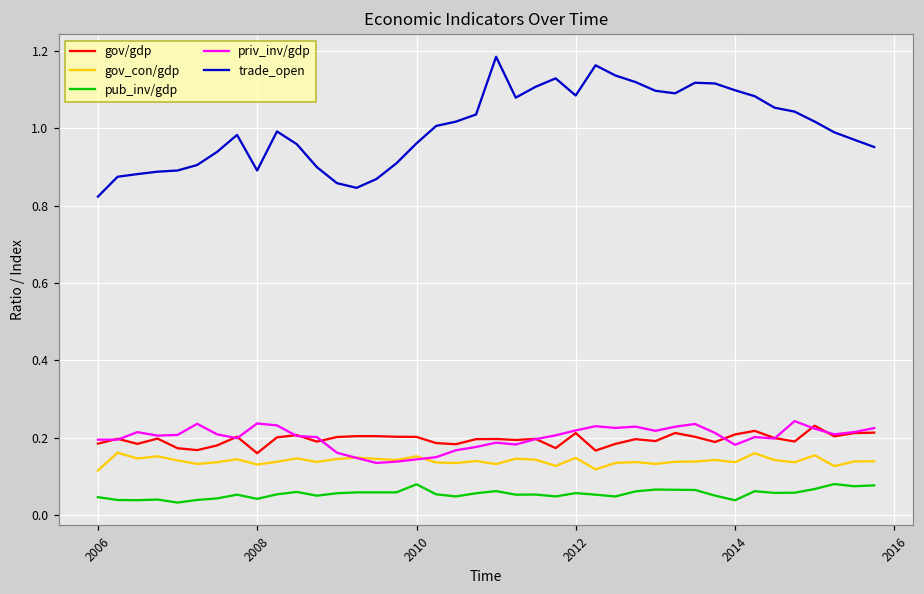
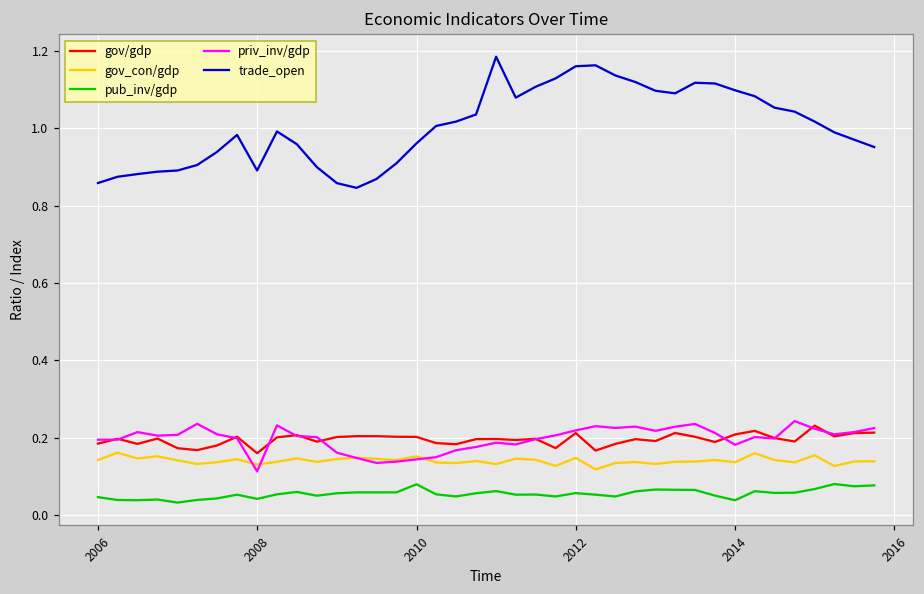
  {
    "gov/gdp": {
      "2006": 0.18,
      "2008": 0.16,
      "2010": 0.20,
      "2014": 0.21
    },
    "gov_con/gdp": {
-     "2006": 0.12,
+     "2006": 0.14,
      "2008": 0.13,
      "2010": 0.15,
      "2012": 0.15,
      "2014": 0.14
    },
    "pub_inv/gdp": {
      "2006": 0.05,
      "2008": 0.04,
      "2010": 0.08,
      "2012": 0.06,
      "2014": 0.04
    },
    "priv_inv/gdp": {
      "2006": 0.19,
-     "2008": 0.24,
+     "2008": 0.11,
      "2010": 0.14,
      "2014": 0.18
    },
    "trade_open": {
-     "2006": 0.82,
+     "2006": 0.86,
      "2008": 0.89,
      "2010": 0.96,
-     "2012": 1.08,
+     "2012": 1.16,
      "2014": 1.10
    }
  }
